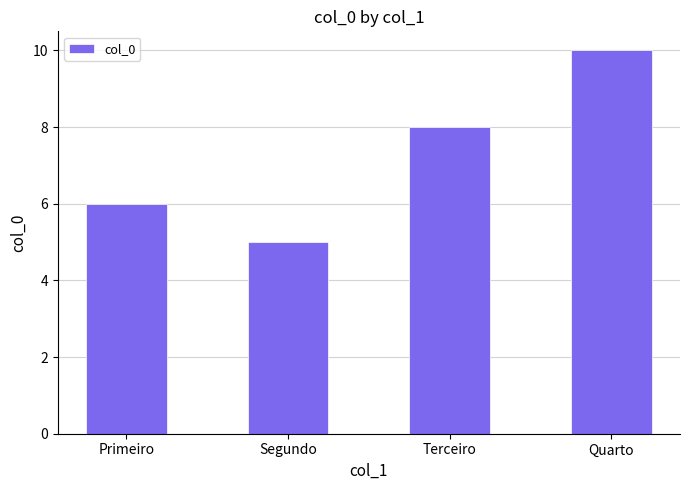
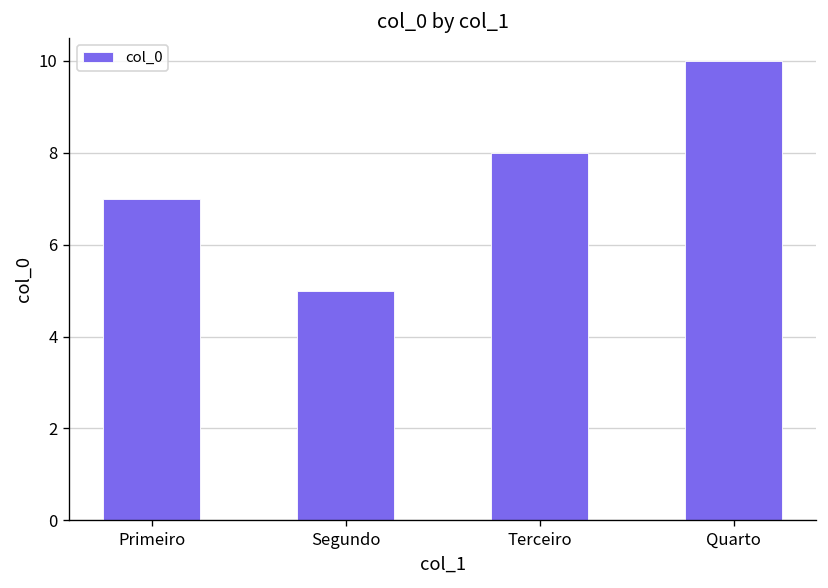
  {
-   "Primeiro": 6,
+   "Primeiro": 7,
    "Segundo": 5,
    "Terceiro": 8,
    "Quarto": 10
  }
